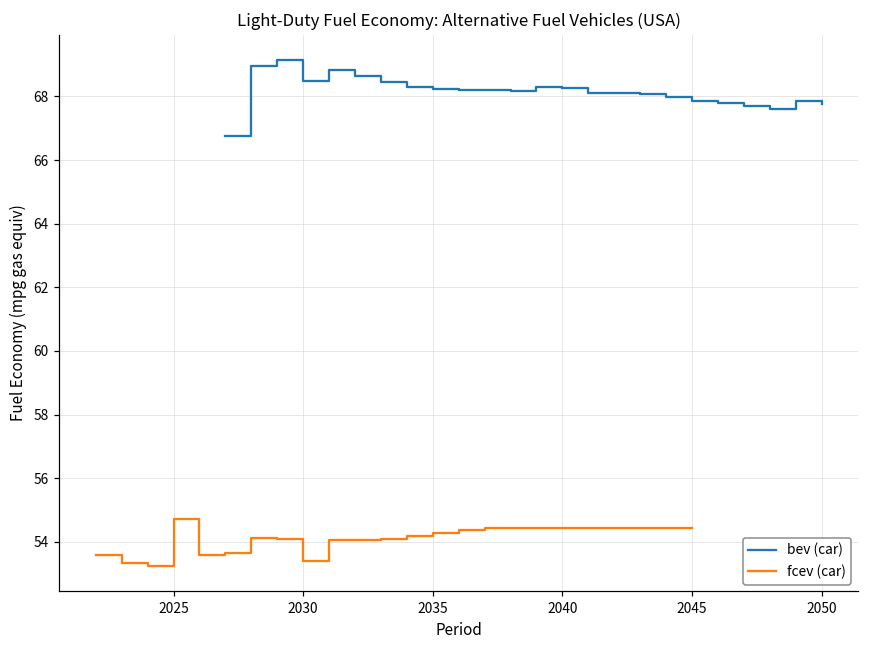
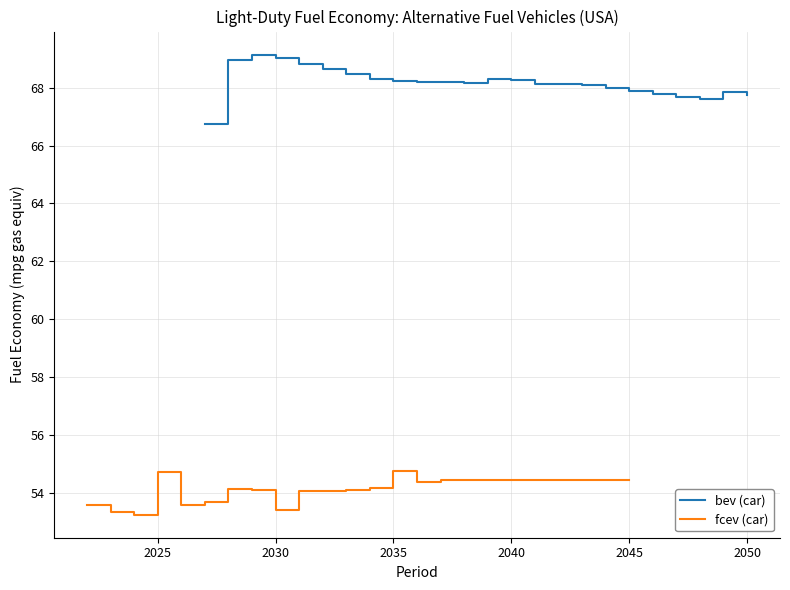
  {
    "bev (car)": {
-     "2030": 68.5,
+     "2030": 69.0,
      "2035": 68.2,
      "2040": 68.3,
      "2045": 67.9,
      "2050": 67.8
    },
    "fcev (car)": {
      "2025": 54.7,
      "2030": 53.4,
-     "2035": 54.3,
+     "2035": 54.8,
      "2040": 54.4,
      "2045": 54.4
    }
  }
